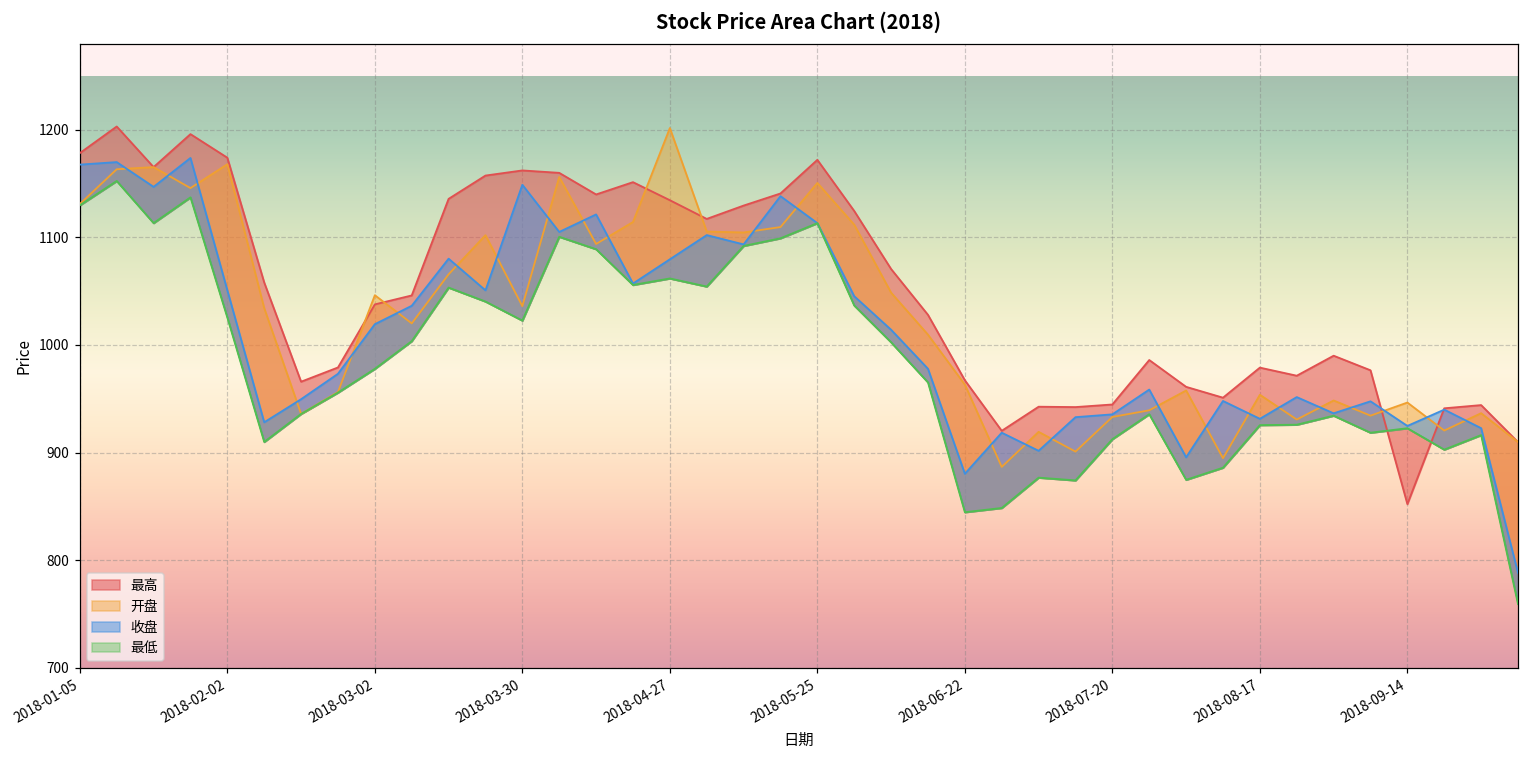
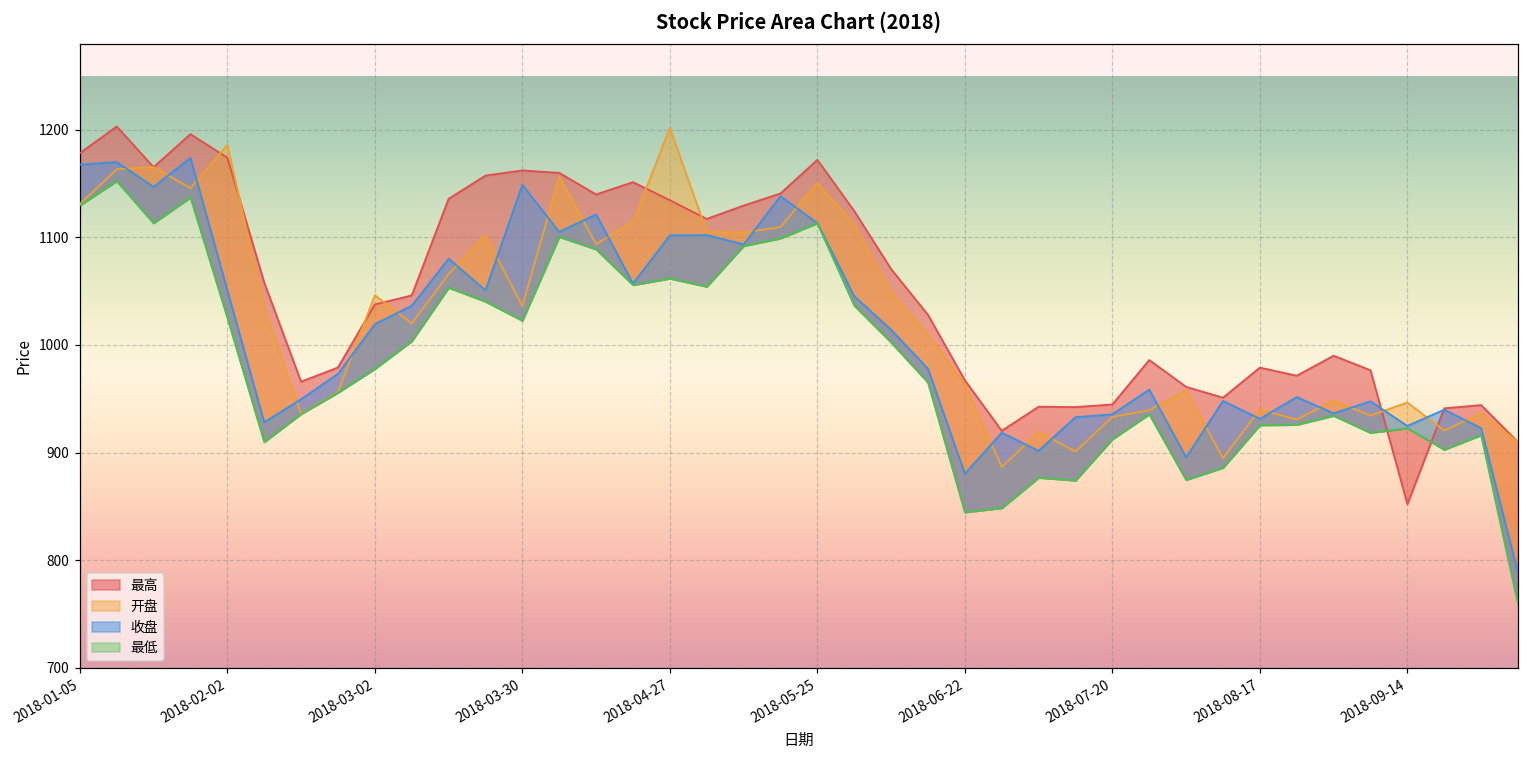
  {
    "开盘": {
-     "2018-02-02": 1170,
+     "2018-02-02": 1190,
      "2018-03-02": 1050,
      "2018-03-30": 1040,
      "2018-04-27": 1200,
      "2018-05-25": 1150,
      "2018-06-22": 960,
-     "2018-08-17": 950,
+     "2018-08-17": 940,
      "2018-09-14": 950
    },
    "收盘": {
      "2018-01-05": 1170,
      "2018-02-02": 1050,
      "2018-03-02": 1020,
      "2018-03-30": 1150,
-     "2018-04-27": 1080,
+     "2018-04-27": 1100,
      "2018-06-22": 880,
      "2018-08-17": 930
    },
    "最低": {
      "2018-02-02": 1030,
      "2018-03-02": 980,
      "2018-03-30": 1020,
      "2018-04-27": 1060,
      "2018-06-22": 840,
      "2018-07-20": 910,
      "2018-08-17": 930
    }
  }
